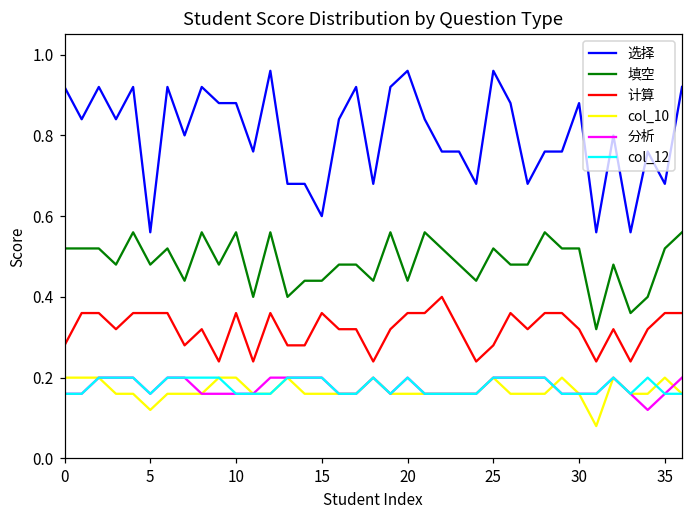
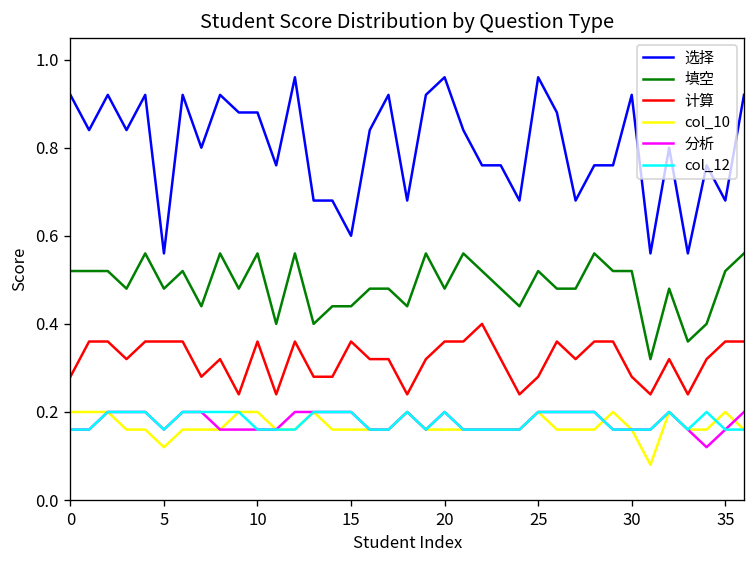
  {
    "选择": {
      "0": 0.92,
      "5": 0.56,
      "10": 0.88,
      "15": 0.60,
      "20": 0.96,
      "25": 0.96,
-     "30": 0.88,
+     "30": 0.92,
      "35": 0.68
    },
    "填空": {
      "0": 0.52,
      "5": 0.48,
      "10": 0.56,
      "15": 0.44,
-     "20": 0.44,
+     "20": 0.48,
      "25": 0.52,
      "30": 0.52,
      "35": 0.52
    },
    "计算": {
      "0": 0.28,
      "5": 0.36,
      "10": 0.36,
      "15": 0.36,
      "20": 0.36,
      "25": 0.28,
-     "30": 0.32,
+     "30": 0.28,
      "35": 0.36
    },
    "col_10": {
      "0": 0.20,
      "5": 0.12,
      "10": 0.20,
      "15": 0.16,
      "20": 0.16,
      "35": 0.20
    }
  }
